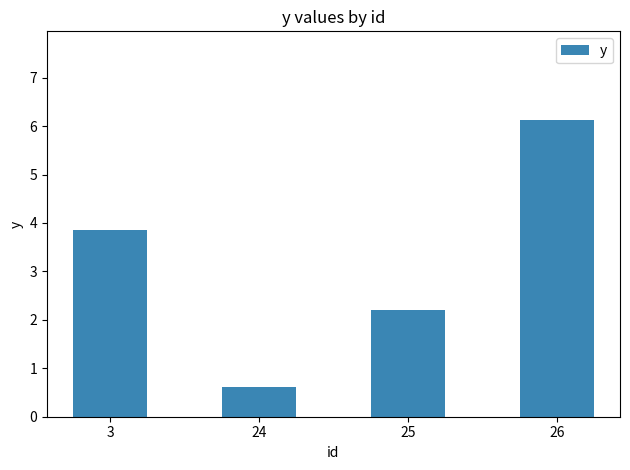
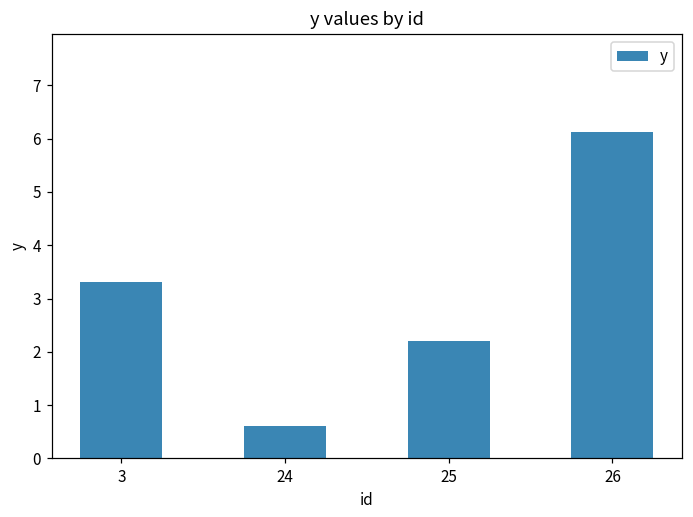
  {
-   "3": 3.9,
+   "3": 3.3,
    "24": 0.6,
    "25": 2.2,
    "26": 6.1
  }
